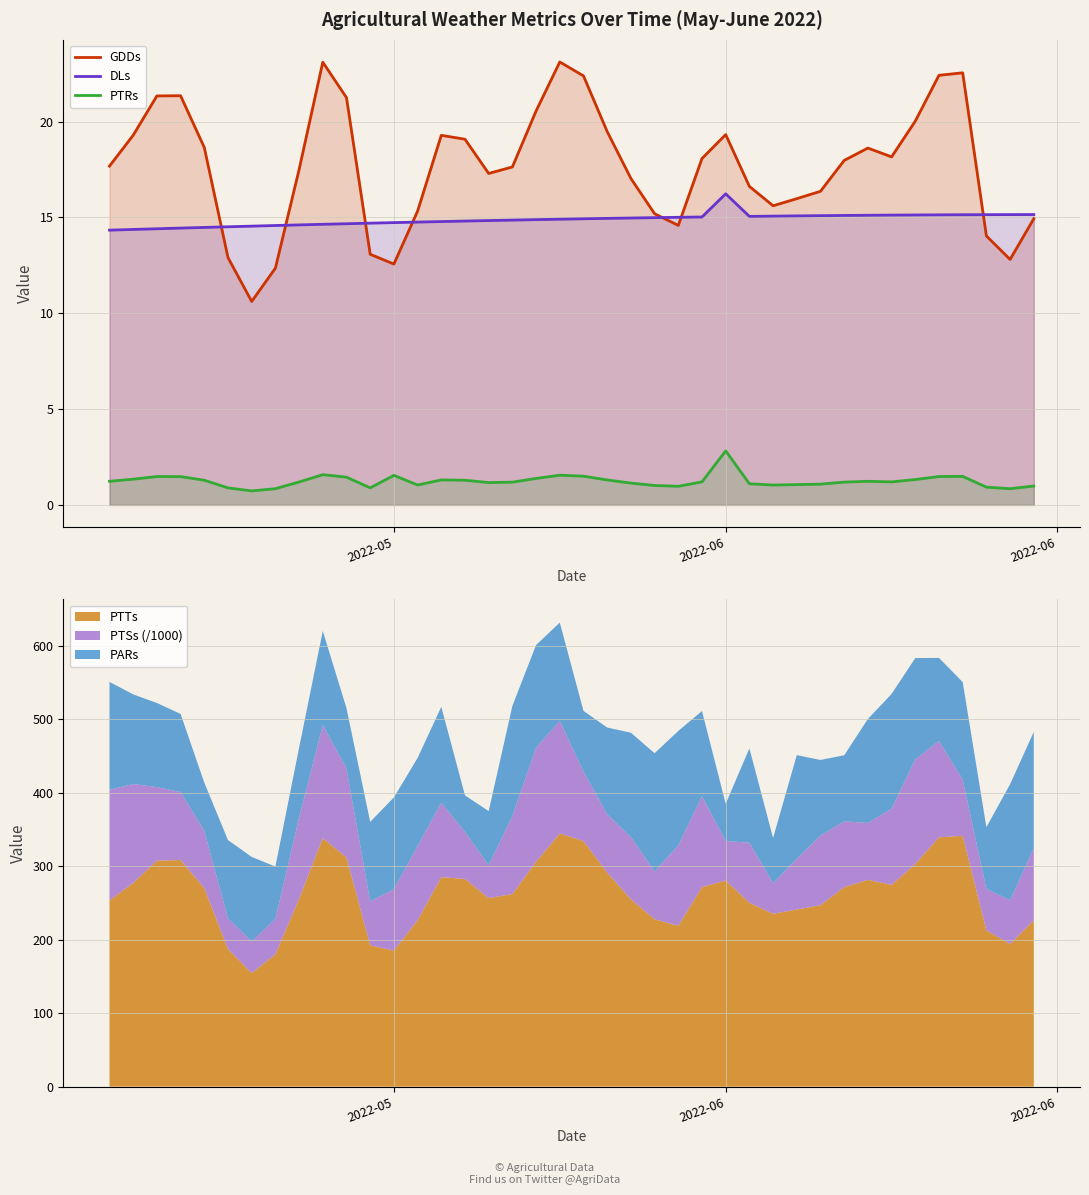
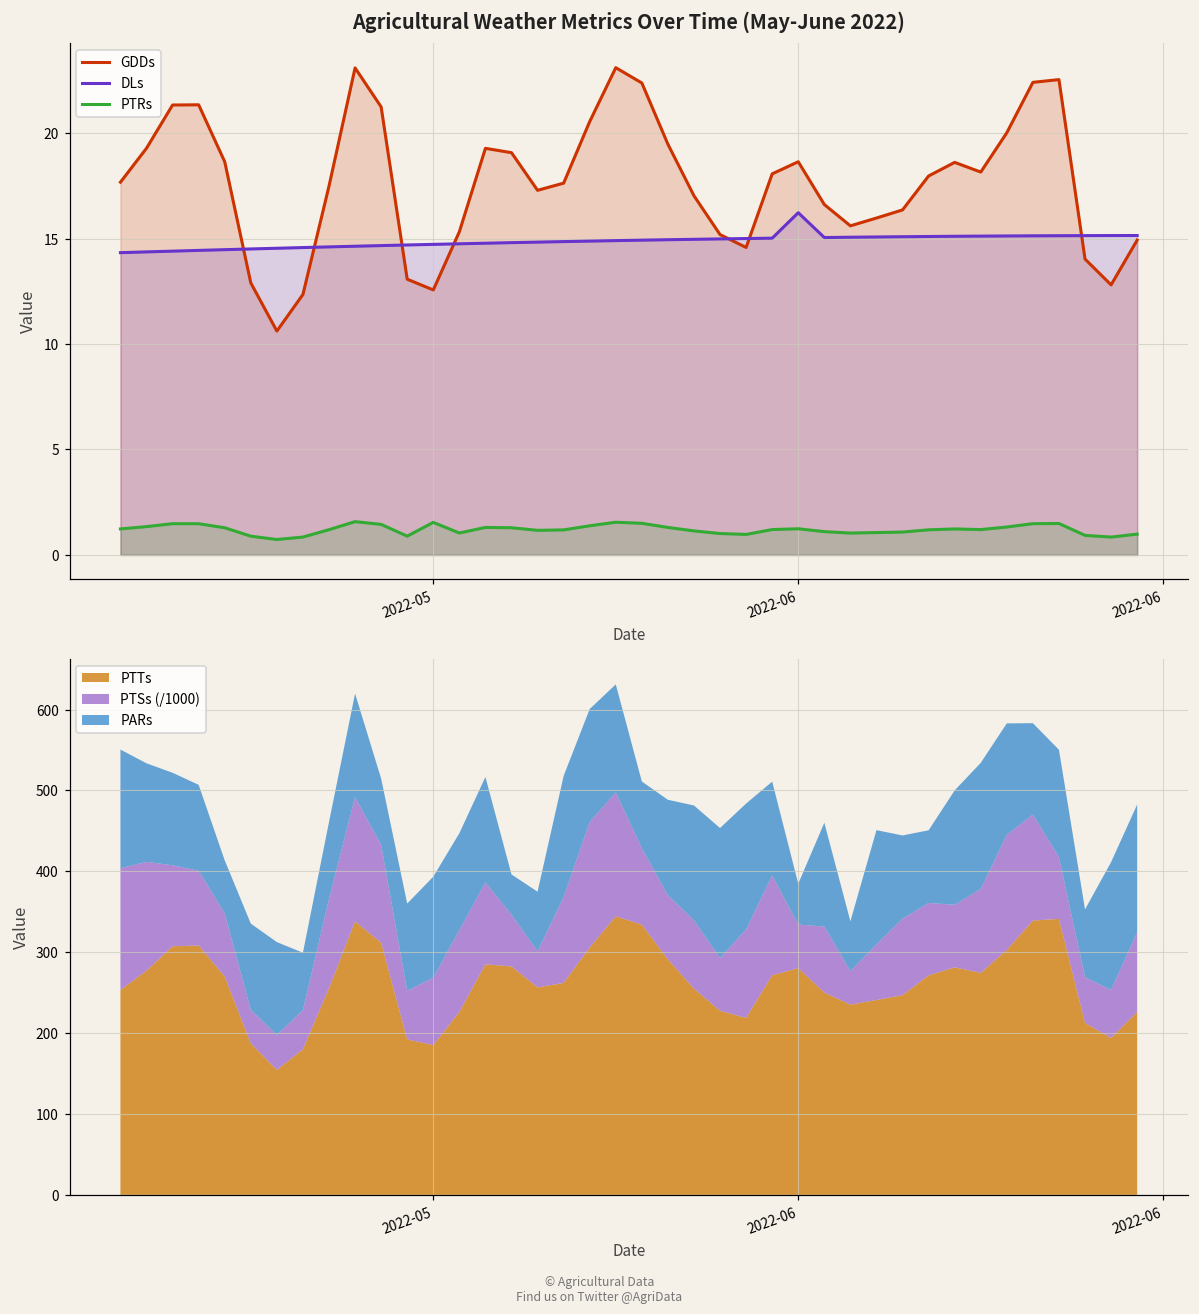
  {
    "Agricultural Weather Metrics Over Time (May-June 2022)": {
      "GDDs": {
        "2022-05": 12.6,
-       "2022-06": 19.3
+       "2022-06": 18.6
      },
      "DLs": {
        "2022-05": 14.7,
        "2022-06": 16.2
      },
      "PTRs": {
        "2022-05": 1.5,
-       "2022-06": 2.8
+       "2022-06": 1.2
      }
    }
  }
